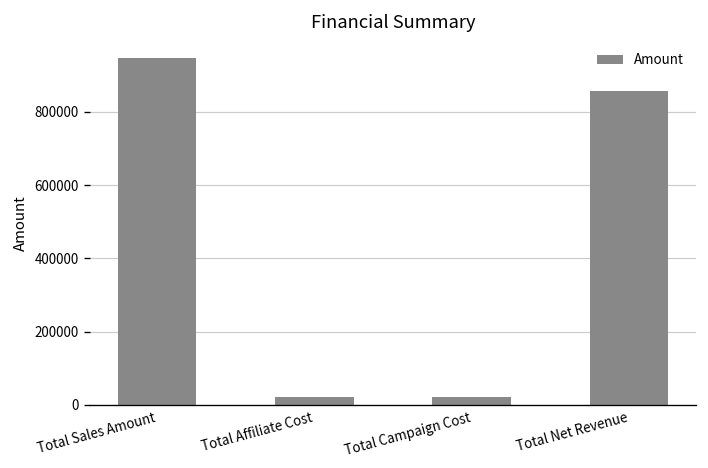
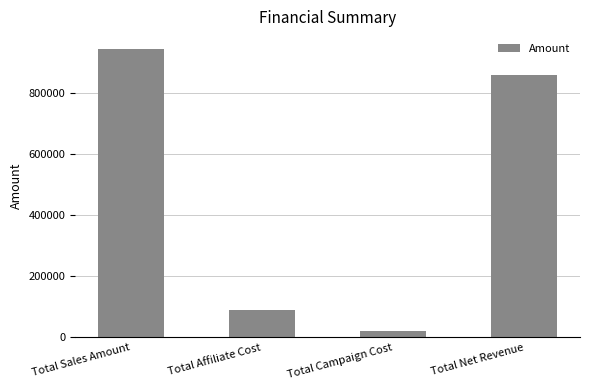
  {
    "Total Sales Amount": 950000,
-   "Total Affiliate Cost": 20000,
+   "Total Affiliate Cost": 90000,
    "Total Campaign Cost": 20000,
    "Total Net Revenue": 860000
  }
